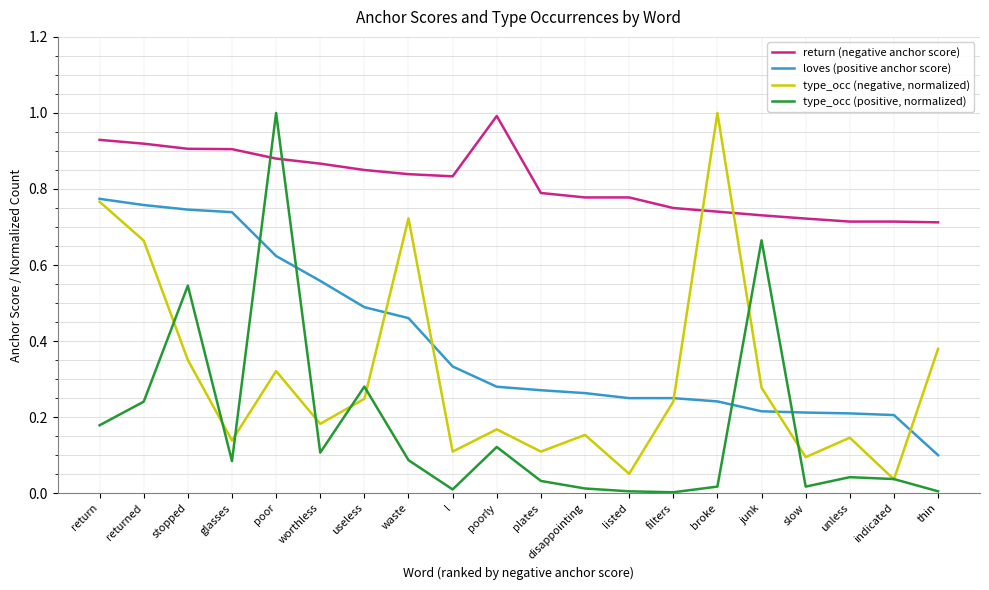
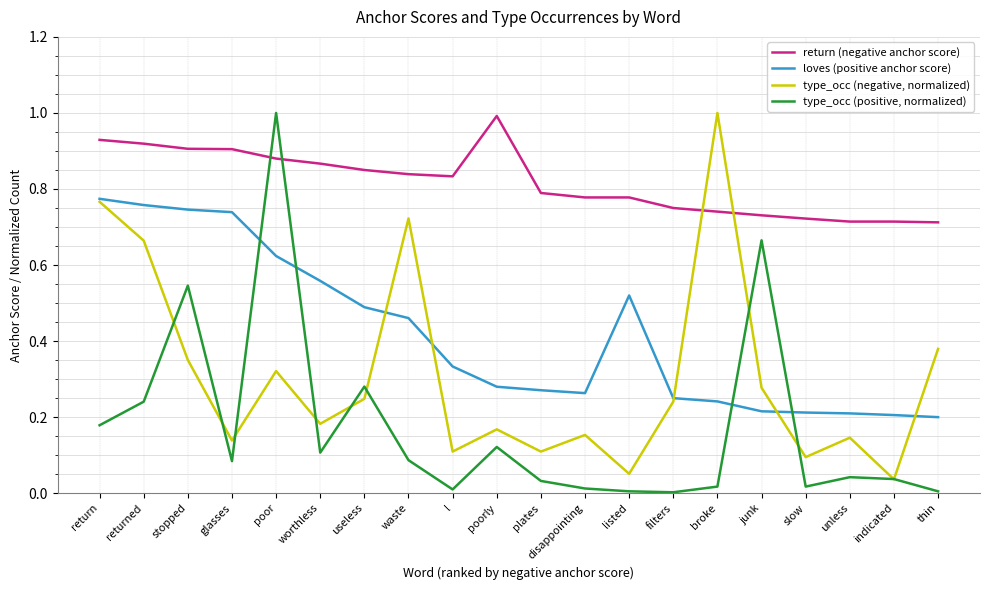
  {
    "return (negative anchor score)": {
      "return": 0.93,
      "returned": 0.92,
      "stopped": 0.91,
      "glasses": 0.90,
      "poor": 0.88,
      "worthless": 0.87,
      "useless": 0.85,
      "waste": 0.84,
      "l": 0.83,
      "poorly": 0.99,
      "plates": 0.79,
      "disappointing": 0.78,
      "listed": 0.78,
      "filters": 0.75,
      "broke": 0.74,
      "junk": 0.73,
      "slow": 0.72,
      "unless": 0.71,
      "indicated": 0.71,
      "thin": 0.71
    },
    "loves (positive anchor score)": {
      "return": 0.77,
      "returned": 0.76,
      "stopped": 0.75,
      "glasses": 0.74,
      "poor": 0.62,
      "worthless": 0.56,
      "useless": 0.49,
      "waste": 0.46,
      "l": 0.33,
      "poorly": 0.28,
      "plates": 0.27,
      "disappointing": 0.26,
-     "listed": 0.25,
+     "listed": 0.52,
      "filters": 0.25,
      "broke": 0.24,
      "junk": 0.22,
      "slow": 0.21,
      "unless": 0.21,
      "indicated": 0.21,
-     "thin": 0.1
+     "thin": 0.2
    },
    "type_occ (negative, normalized)": {
      "return": 0.77,
      "returned": 0.66,
      "stopped": 0.35,
      "glasses": 0.14,
      "poor": 0.32,
      "worthless": 0.18,
      "useless": 0.25,
      "waste": 0.72,
      "l": 0.11,
      "poorly": 0.17,
      "plates": 0.11,
      "disappointing": 0.15,
      "listed": 0.05,
      "filters": 0.24,
      "broke": 1.00,
      "junk": 0.28,
      "slow": 0.09,
      "unless": 0.15,
      "thin": 0.38
    },
    "type_occ (positive, normalized)": {
      "return": 0.18,
      "returned": 0.24,
      "stopped": 0.55,
      "glasses": 0.08,
      "poor": 1.00,
      "worthless": 0.11,
      "useless": 0.28,
      "waste": 0.09,
      "l": 0.01,
      "poorly": 0.12,
      "plates": 0.03,
      "disappointing": 0.01,
      "listed": 0.00,
      "filters": 0.00,
      "broke": 0.02,
      "junk": 0.67,
      "slow": 0.02,
      "unless": 0.04,
      "thin": 0.00
    }
  }
